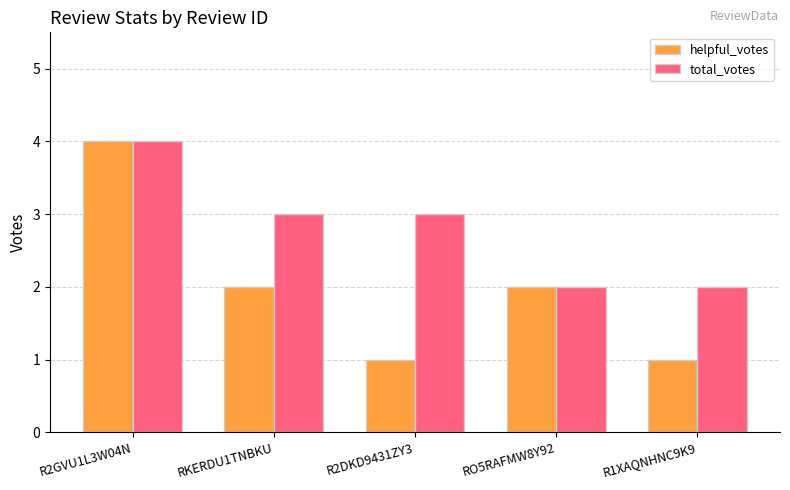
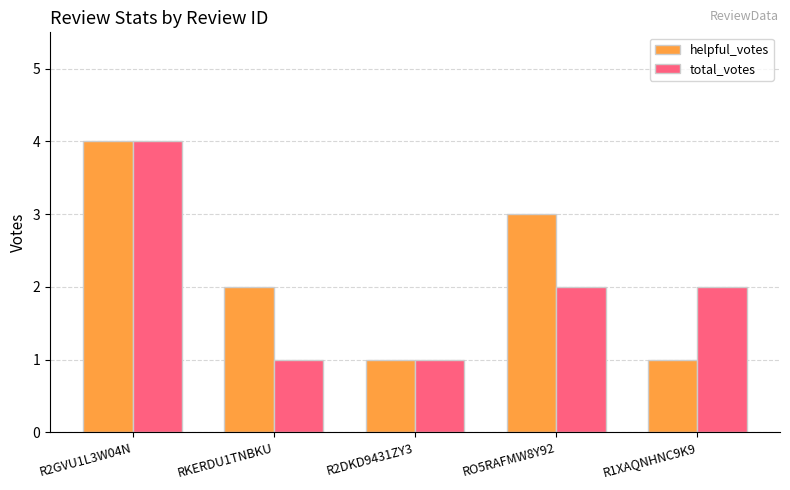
  {
    "helpful_votes": {
      "R2GVU1L3W04N": 4,
      "RKERDU1TNBKU": 2,
      "R2DKD9431ZY3": 1,
-     "RO5RAFMW8Y92": 2,
+     "RO5RAFMW8Y92": 3,
      "R1XAQNHNC9K9": 1
    },
    "total_votes": {
      "R2GVU1L3W04N": 4,
-     "RKERDU1TNBKU": 3,
-     "R2DKD9431ZY3": 3,
+     "RKERDU1TNBKU": 1,
+     "R2DKD9431ZY3": 1,
      "RO5RAFMW8Y92": 2,
      "R1XAQNHNC9K9": 2
    }
  }
